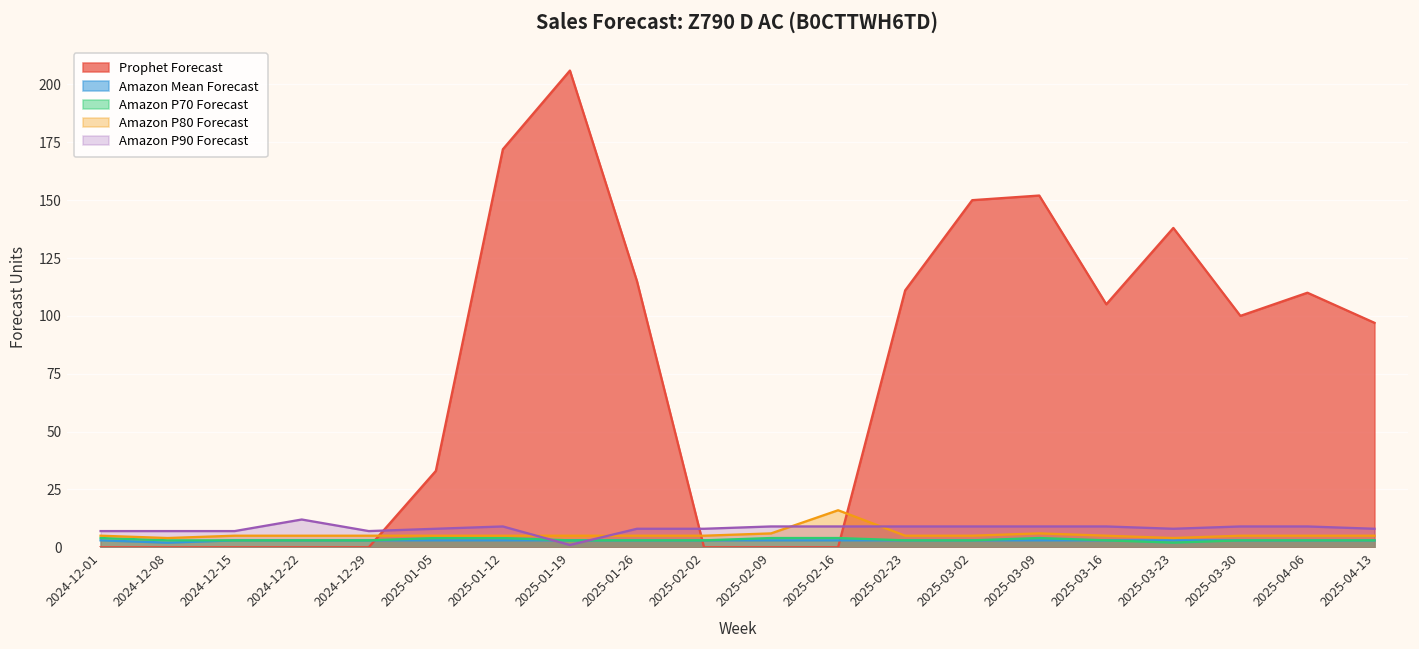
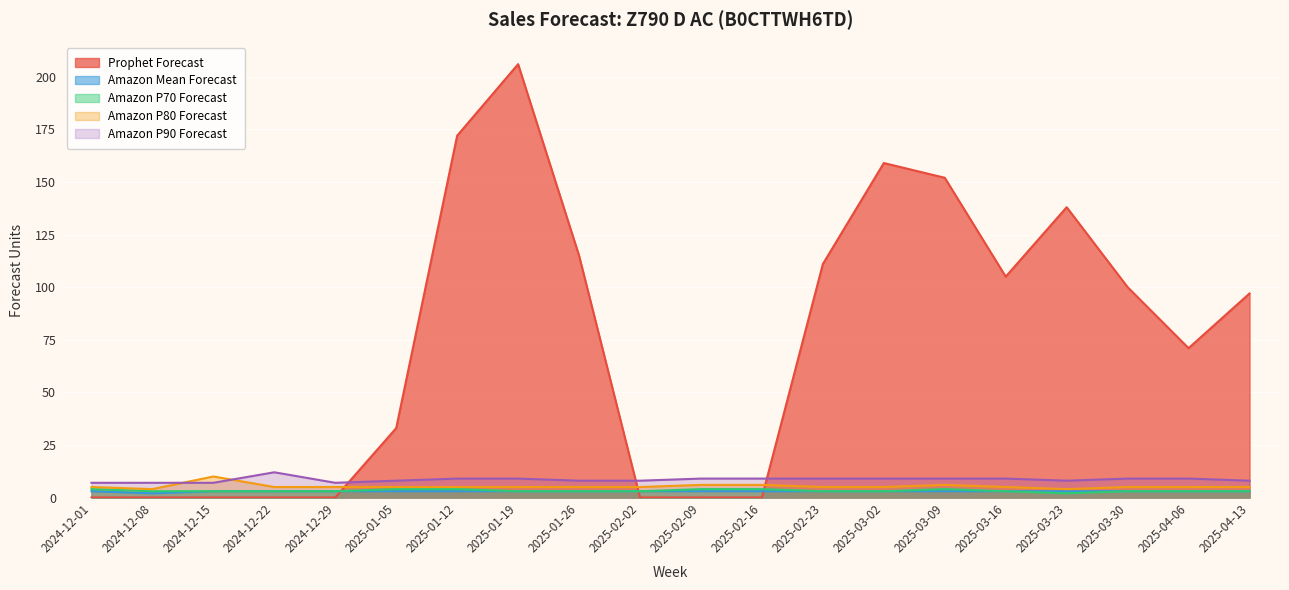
  {
    "Prophet Forecast": {
      "2024-12-01": 0,
      "2024-12-08": 0,
      "2024-12-15": 0,
      "2024-12-22": 0,
      "2024-12-29": 0,
      "2025-01-05": 33,
      "2025-01-12": 172,
      "2025-01-19": 206,
      "2025-01-26": 115,
      "2025-02-02": 0,
      "2025-02-09": 0,
      "2025-02-16": 0,
      "2025-02-23": 111,
-     "2025-03-02": 150,
+     "2025-03-02": 159,
      "2025-03-09": 152,
      "2025-03-16": 105,
      "2025-03-23": 138,
      "2025-03-30": 100,
-     "2025-04-06": 110,
+     "2025-04-06": 71,
      "2025-04-13": 97
    },
    "Amazon P80 Forecast": {
-     "2024-12-15": 5,
+     "2024-12-15": 10,
      "2024-12-22": 5,
      "2024-12-29": 5,
      "2025-01-19": 5,
      "2025-01-26": 5,
      "2025-02-02": 5,
      "2025-02-09": 6,
-     "2025-02-16": 16,
+     "2025-02-16": 6,
      "2025-02-23": 5,
      "2025-03-02": 5,
      "2025-03-09": 6,
      "2025-03-16": 5,
      "2025-03-30": 5,
      "2025-04-06": 5,
      "2025-04-13": 5
    },
    "Amazon P90 Forecast": {
      "2024-12-01": 7,
      "2024-12-08": 7,
      "2024-12-15": 7,
      "2024-12-22": 12,
      "2024-12-29": 7,
      "2025-01-05": 8,
      "2025-01-12": 9,
-     "2025-01-19": 1,
+     "2025-01-19": 9,
      "2025-01-26": 8,
      "2025-02-02": 8,
      "2025-02-09": 9,
      "2025-02-16": 9,
      "2025-02-23": 9,
      "2025-03-02": 9,
      "2025-03-09": 9,
      "2025-03-16": 9,
      "2025-03-23": 8,
      "2025-03-30": 9,
      "2025-04-06": 9,
      "2025-04-13": 8
    }
  }
